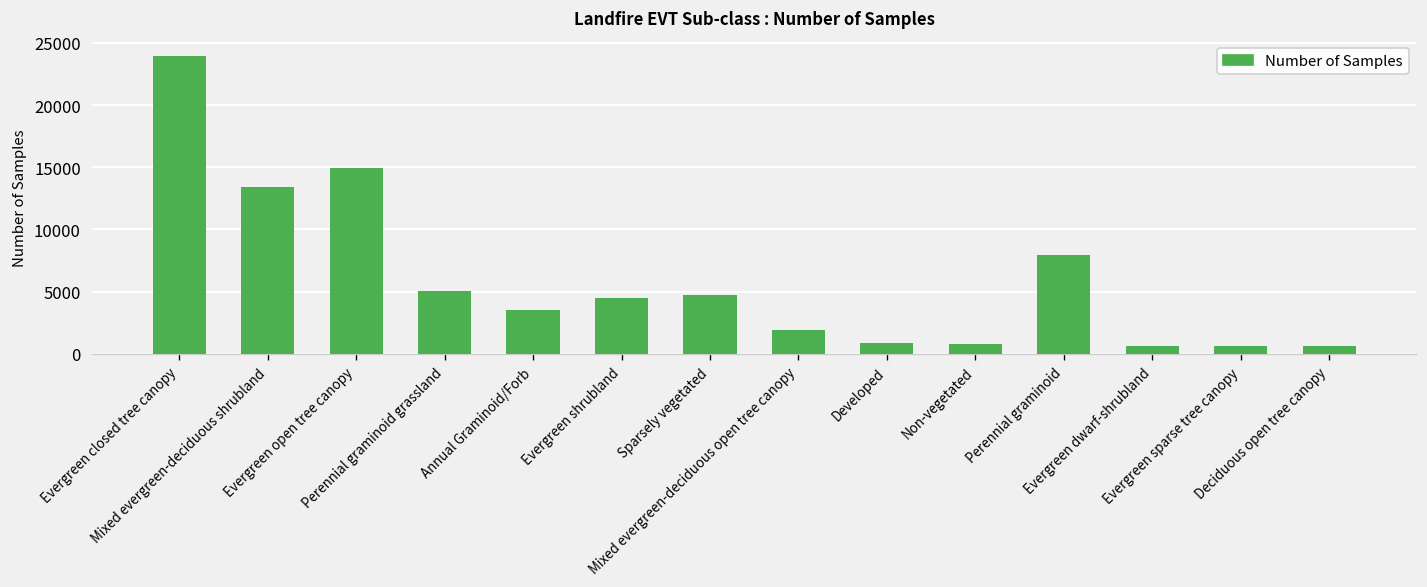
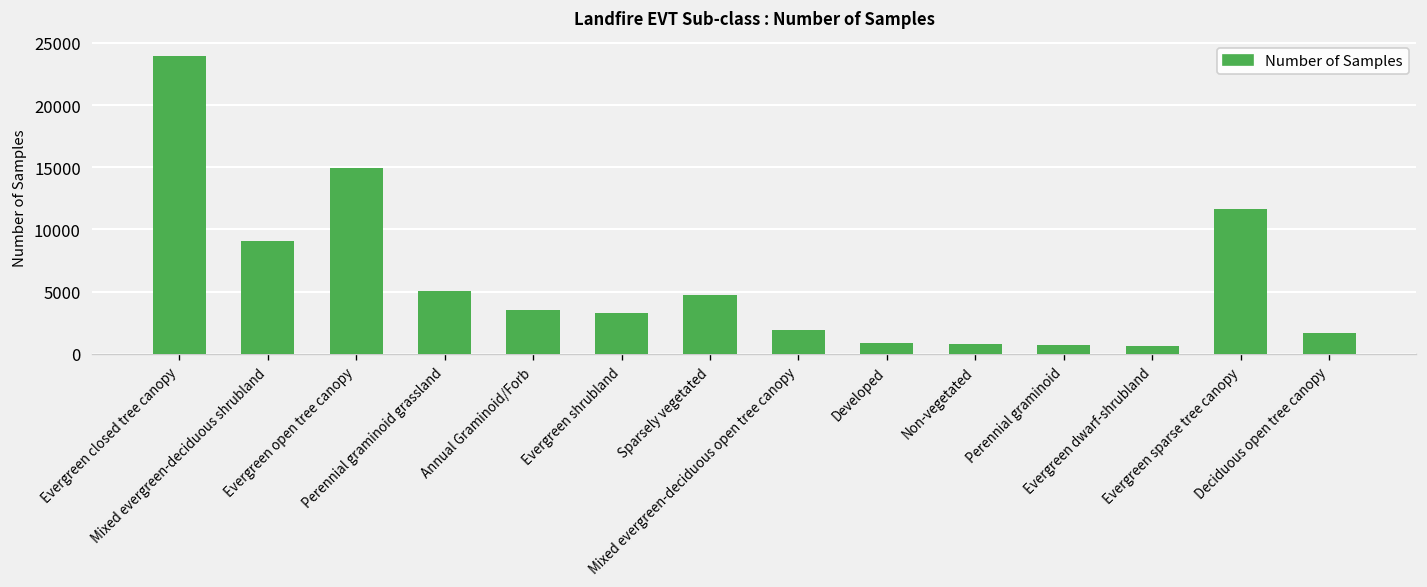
  {
    "Evergreen closed tree canopy": 24000,
-   "Mixed evergreen-deciduous shrubland": 13400,
+   "Mixed evergreen-deciduous shrubland": 9100,
    "Evergreen open tree canopy": 14900,
    "Perennial graminoid grassland": 5100,
    "Annual Graminoid/Forb": 3500,
-   "Evergreen shrubland": 4500,
+   "Evergreen shrubland": 3300,
    "Sparsely vegetated": 4700,
    "Mixed evergreen-deciduous open tree canopy": 1900,
    "Developed": 900,
    "Non-vegetated": 800,
-   "Perennial graminoid": 8000,
+   "Perennial graminoid": 700,
    "Evergreen dwarf-shrubland": 700,
-   "Evergreen sparse tree canopy": 600,
-   "Deciduous open tree canopy": 600
+   "Evergreen sparse tree canopy": 11600,
+   "Deciduous open tree canopy": 1600
  }
